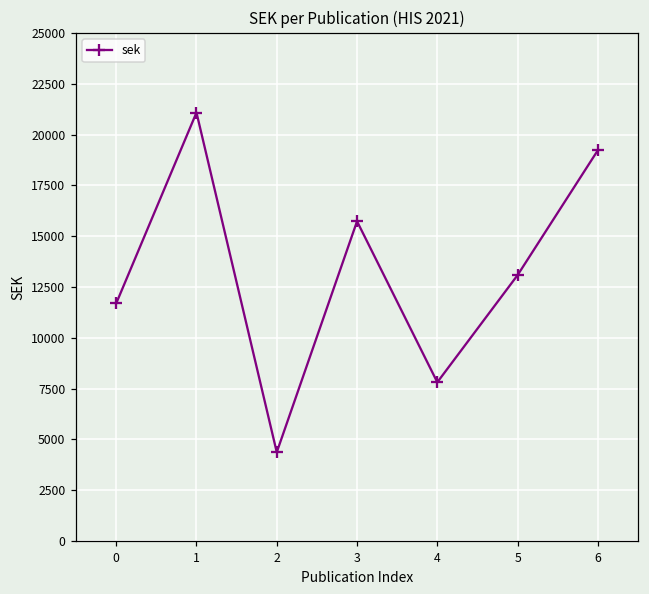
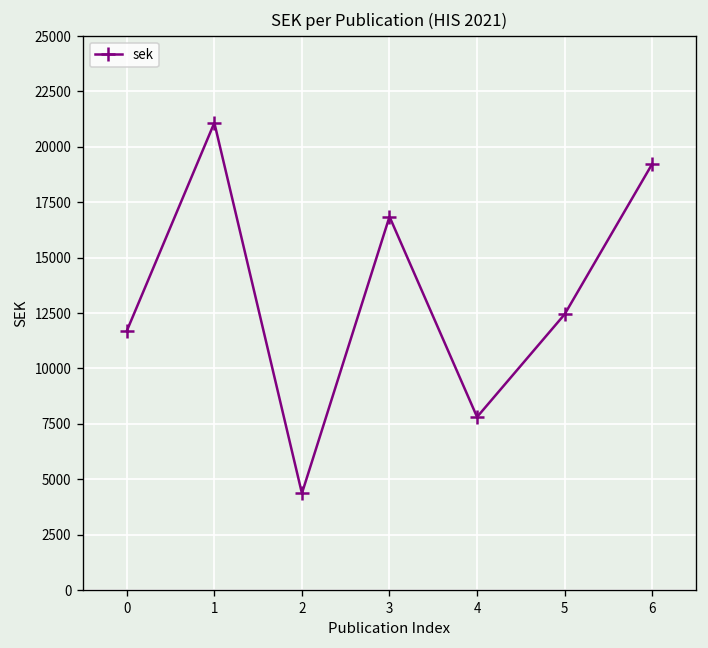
  {
    "0": 11700,
    "1": 21100,
    "2": 4400,
-   "3": 15700,
+   "3": 16900,
    "4": 7800,
-   "5": 13100,
+   "5": 12400,
    "6": 19200
  }
